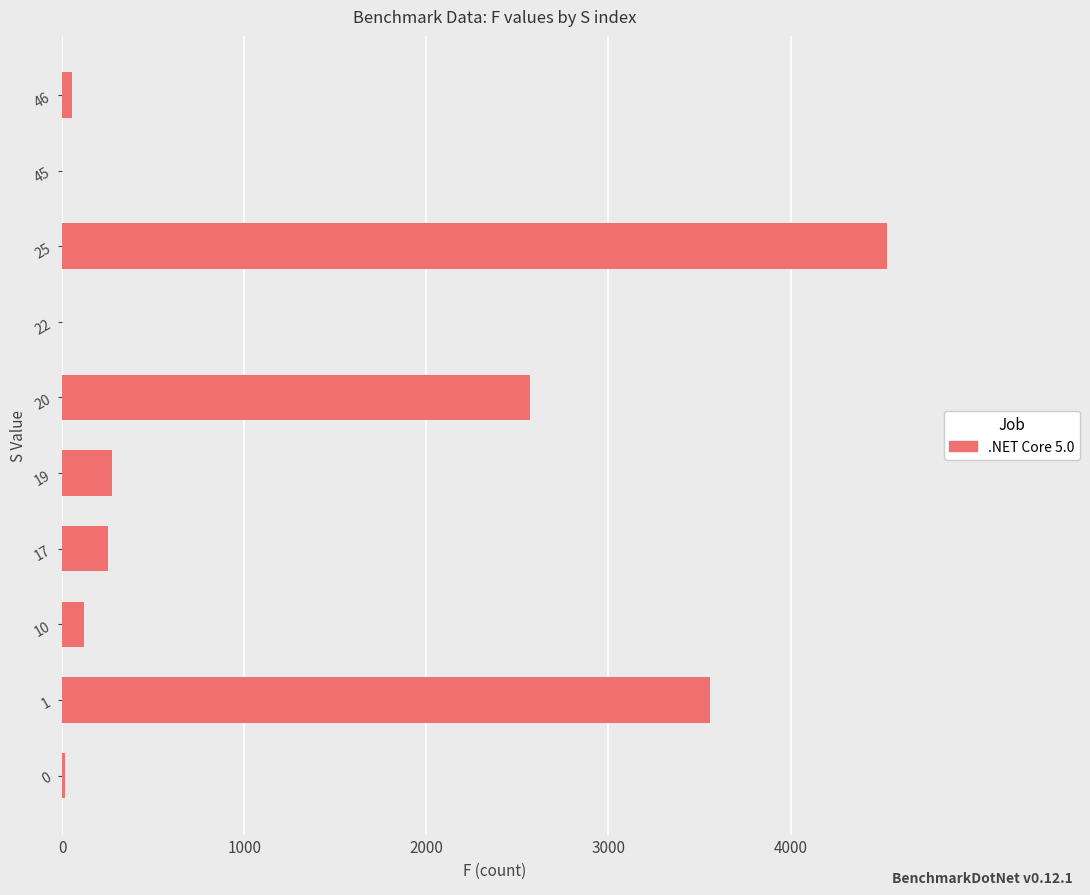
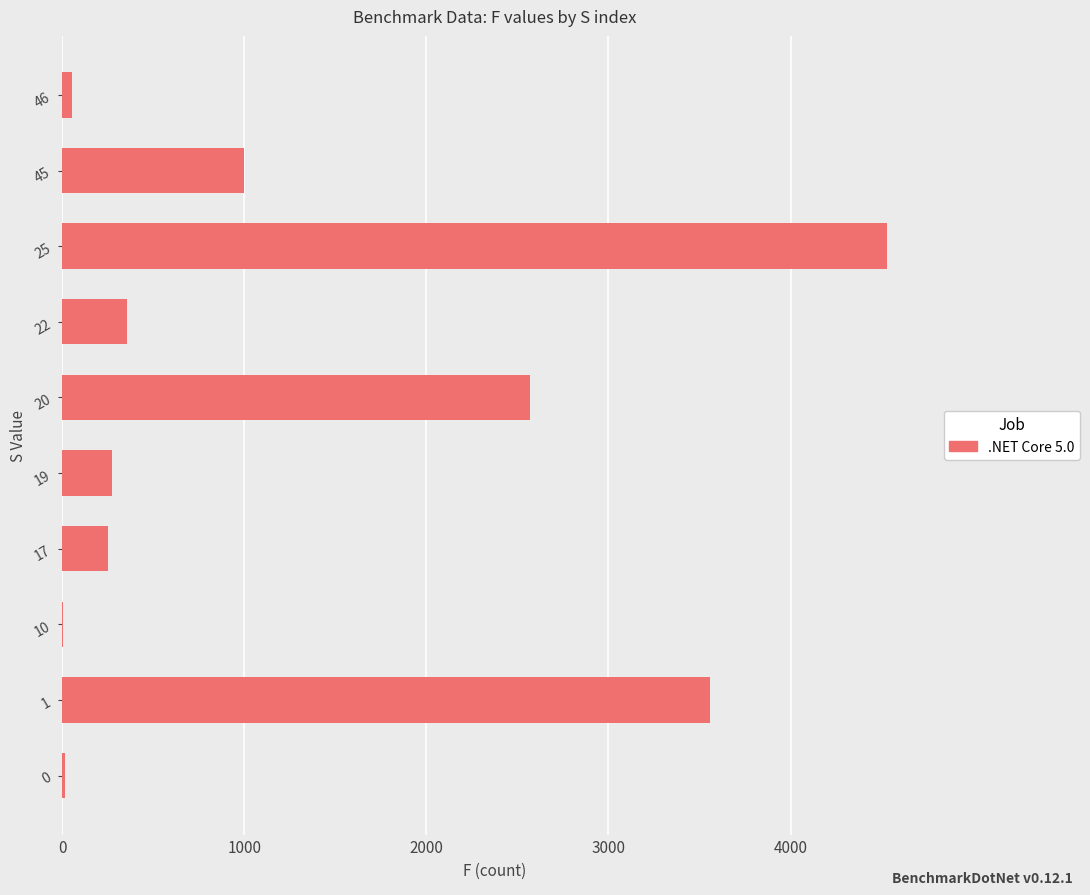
  {
    "46": 60,
-   "45": 0,
+   "45": 1000,
    "25": 4530,
-   "22": 0,
+   "22": 360,
    "20": 2570,
    "19": 280,
    "17": 250,
-   "10": 120,
+   "10": 10,
    "1": 3560,
    "0": 20
  }
